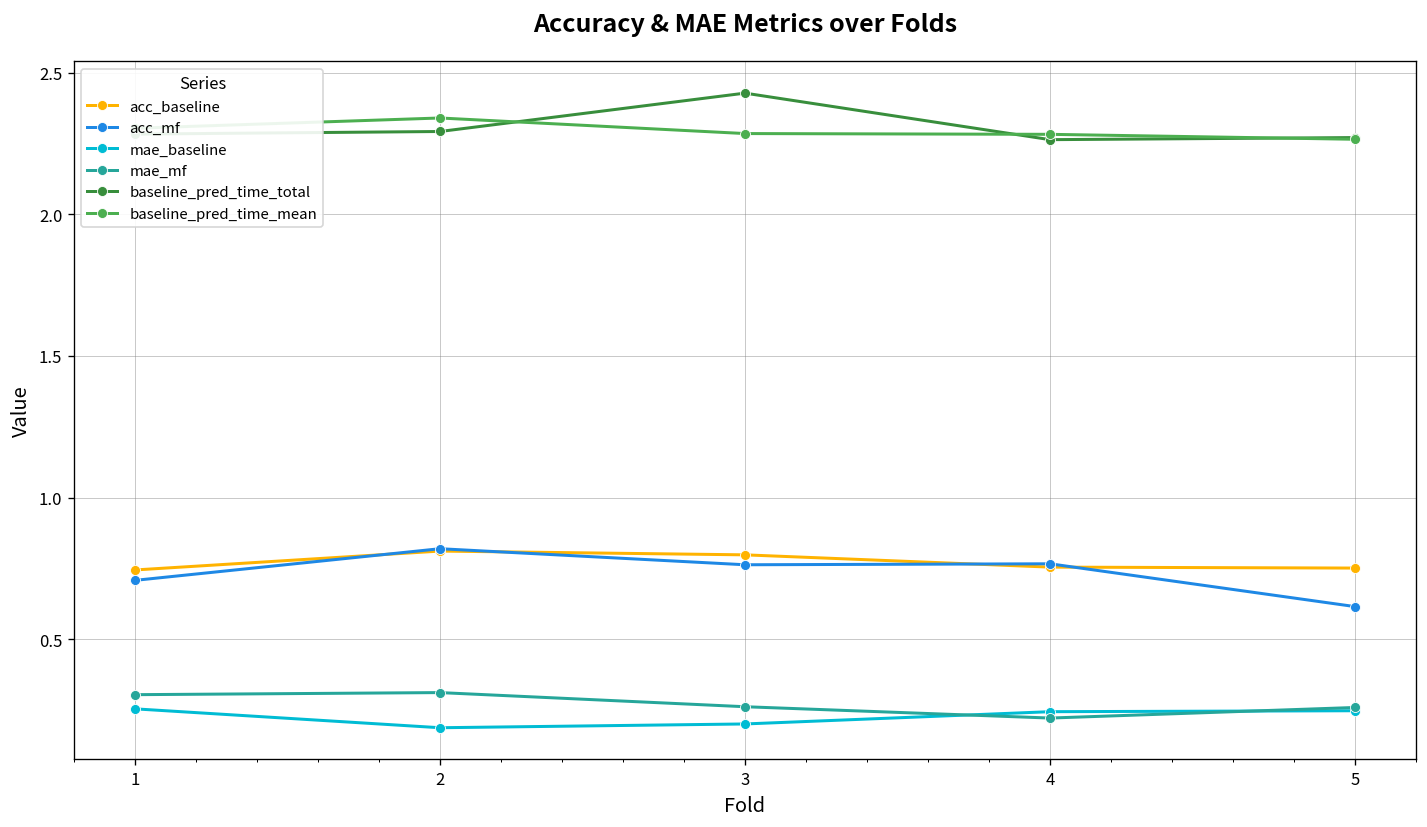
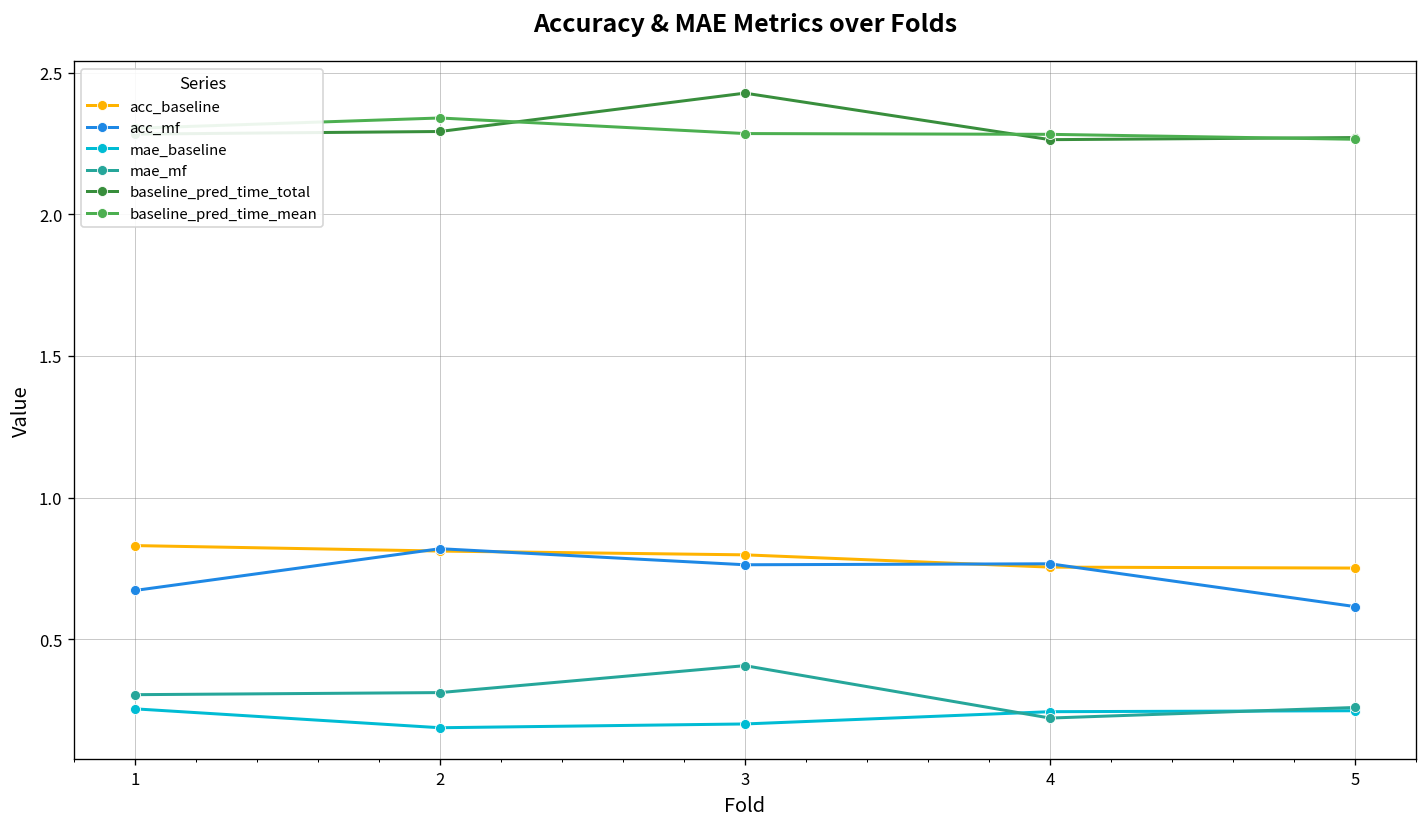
  {
    "acc_baseline": {
-     "1": 0.75,
+     "1": 0.83,
      "3": 0.80,
      "4": 0.76,
      "5": 0.75
    },
    "acc_mf": {
-     "1": 0.71,
+     "1": 0.67,
      "3": 0.76,
      "4": 0.77,
      "5": 0.62
    },
    "mae_baseline": {
      "1": 0.26,
      "2": 0.19,
      "3": 0.20,
      "4": 0.24,
      "5": 0.25
    },
    "mae_mf": {
      "1": 0.30,
      "2": 0.31,
-     "3": 0.26,
+     "3": 0.41,
      "4": 0.22,
      "5": 0.26
    }
  }
